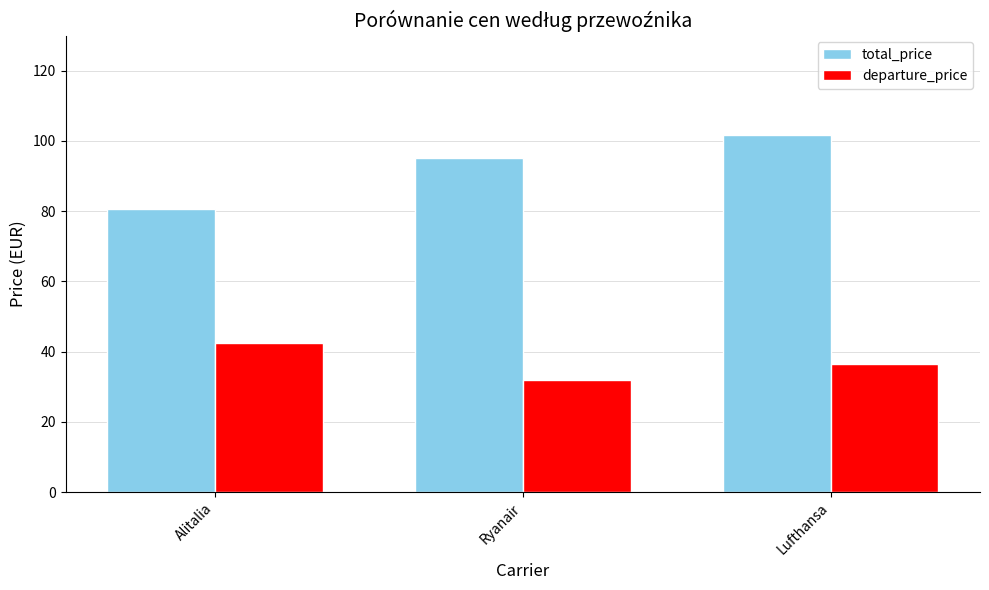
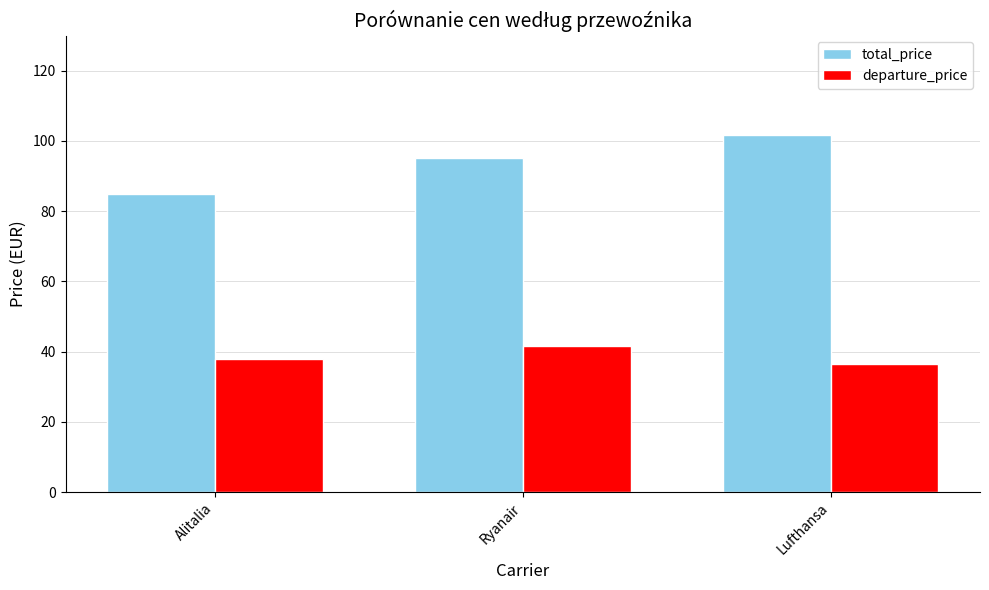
  {
    "total_price": {
-     "Alitalia": 81,
+     "Alitalia": 85,
      "Ryanair": 95,
      "Lufthansa": 102
    },
    "departure_price": {
-     "Alitalia": 42,
-     "Ryanair": 32,
+     "Alitalia": 38,
+     "Ryanair": 42,
      "Lufthansa": 37
    }
  }
